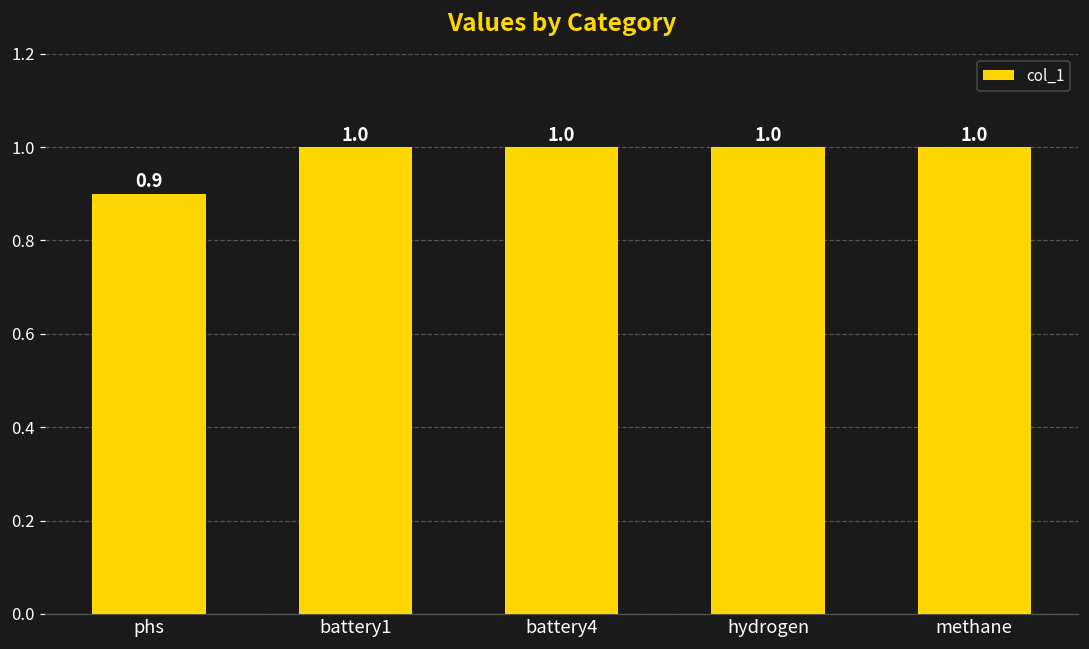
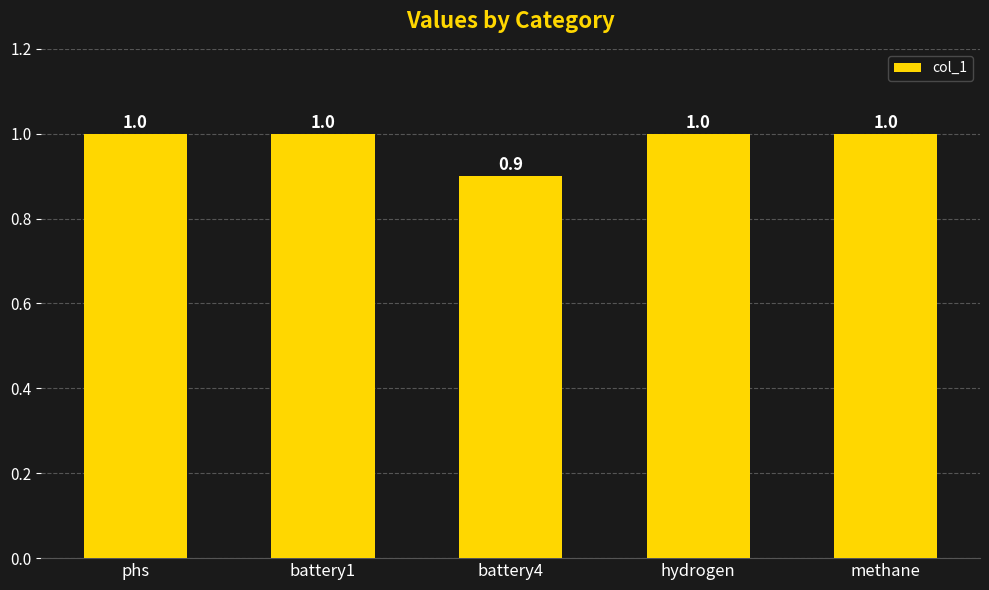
  {
-   "phs": 0.9,
+   "phs": 1.0,
    "battery1": 1.0,
-   "battery4": 1.0,
+   "battery4": 0.9,
    "hydrogen": 1.0,
    "methane": 1.0
  }
